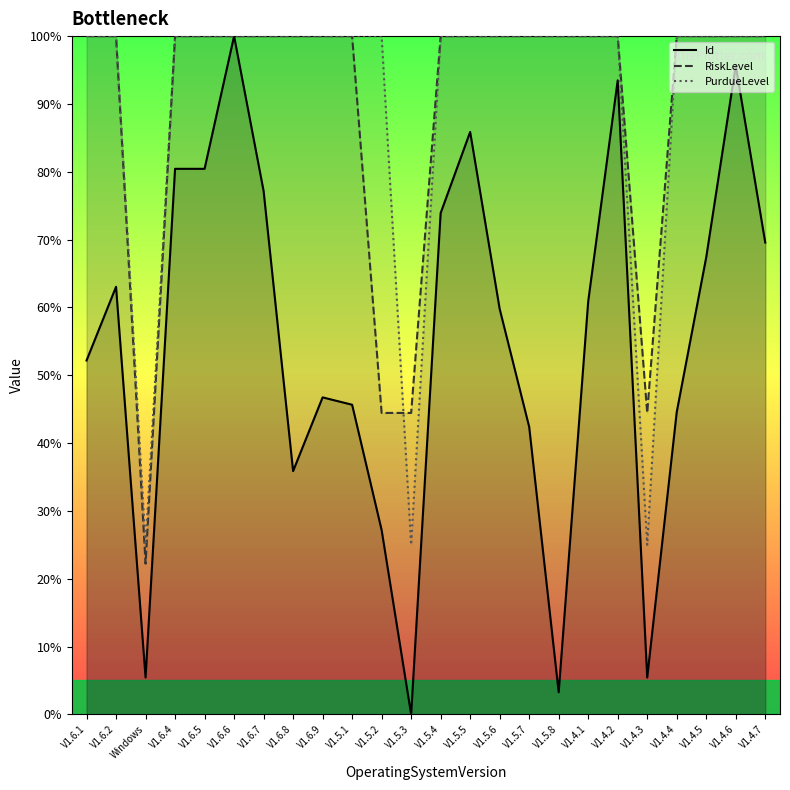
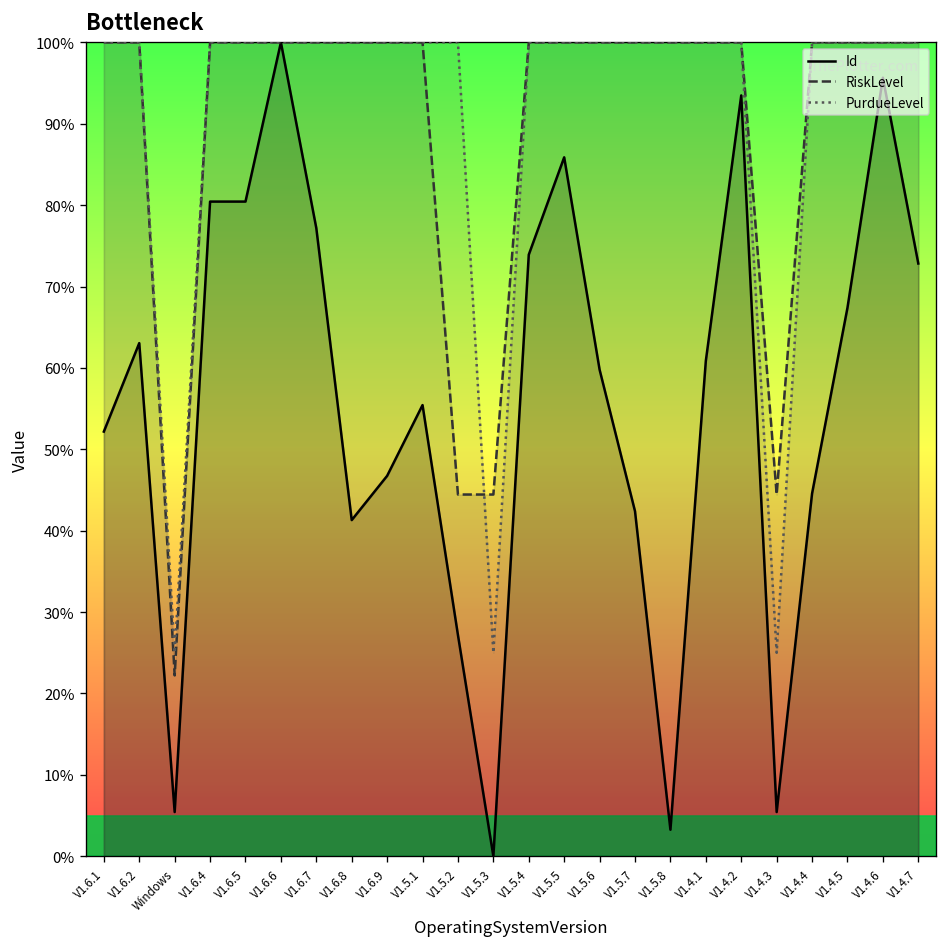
  {
    "Id": {
      "V1.6.1": "52%",
      "V1.6.2": "63%",
      "Windows": "5%",
      "V1.6.4": "80%",
      "V1.6.5": "80%",
      "V1.6.7": "77%",
-     "V1.6.8": "36%",
+     "V1.6.8": "41%",
      "V1.6.9": "47%",
-     "V1.5.1": "46%",
+     "V1.5.1": "55%",
      "V1.5.2": "27%",
      "V1.5.4": "74%",
      "V1.5.5": "86%",
      "V1.5.6": "60%",
      "V1.5.7": "42%",
      "V1.4.1": "61%",
      "V1.4.2": "93%",
      "V1.4.3": "5%",
      "V1.4.4": "45%",
      "V1.4.5": "67%",
-     "V1.4.7": "70%"
+     "V1.4.7": "73%"
    }
  }
